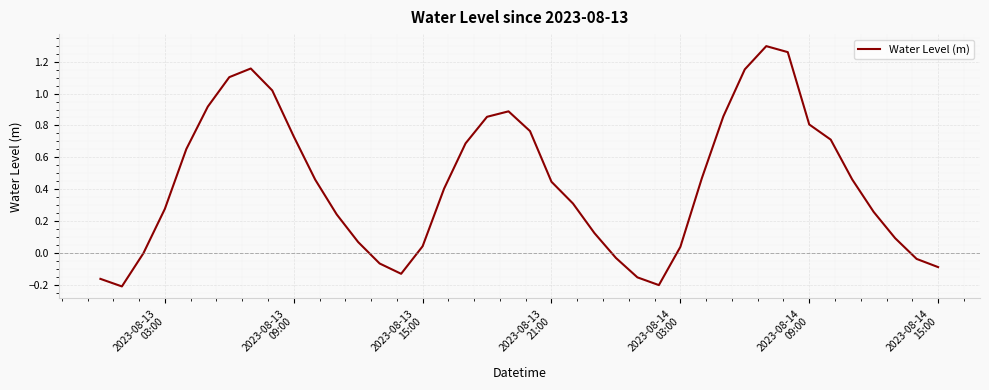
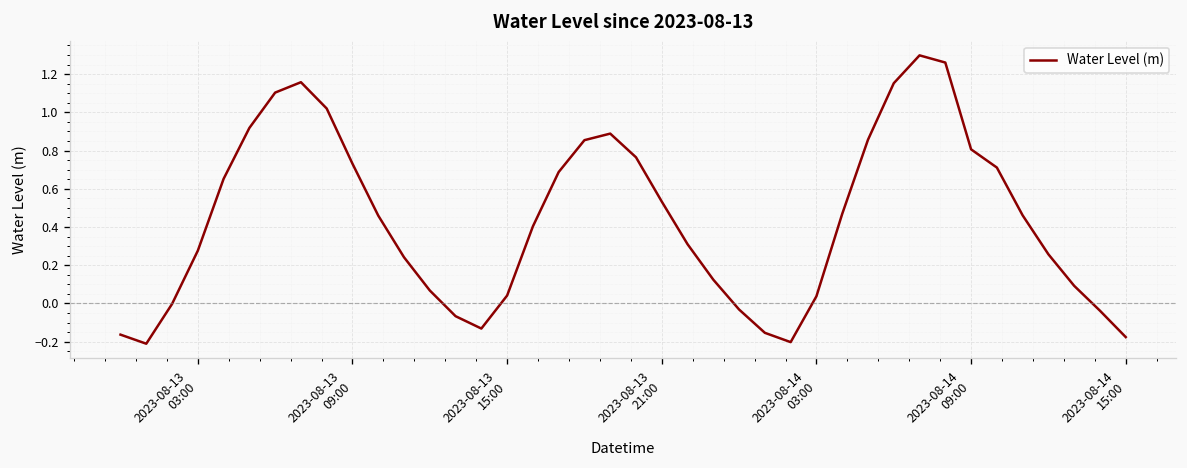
  {
    "2023-08-13 03:00": 0.28,
    "2023-08-13 09:00": 0.73,
    "2023-08-13 15:00": 0.04,
-   "2023-08-13 21:00": 0.45,
+   "2023-08-13 21:00": 0.53,
    "2023-08-14 03:00": 0.04,
    "2023-08-14 09:00": 0.81,
-   "2023-08-14 15:00": -0.09
+   "2023-08-14 15:00": -0.18
  }
